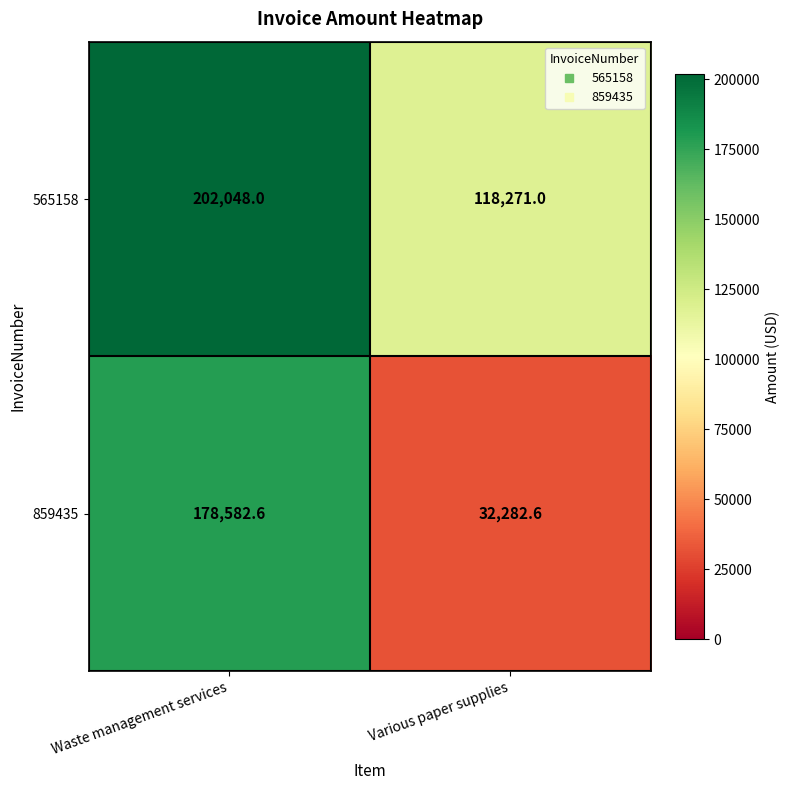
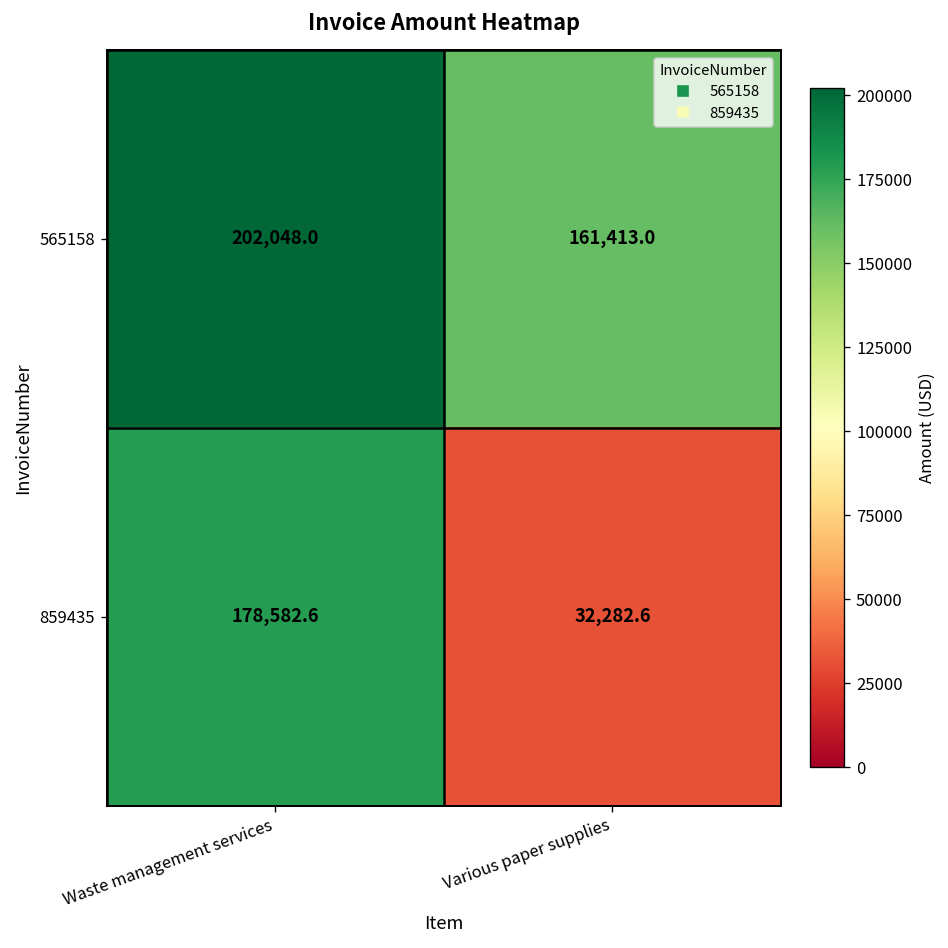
  {
    "565158": {
      "Waste management services": "202,048.0",
-     "Various paper supplies": "118,271.0"
+     "Various paper supplies": "161,413.0"
    },
    "859435": {
      "Waste management services": "178,582.6",
      "Various paper supplies": "32,282.6"
    }
  }
